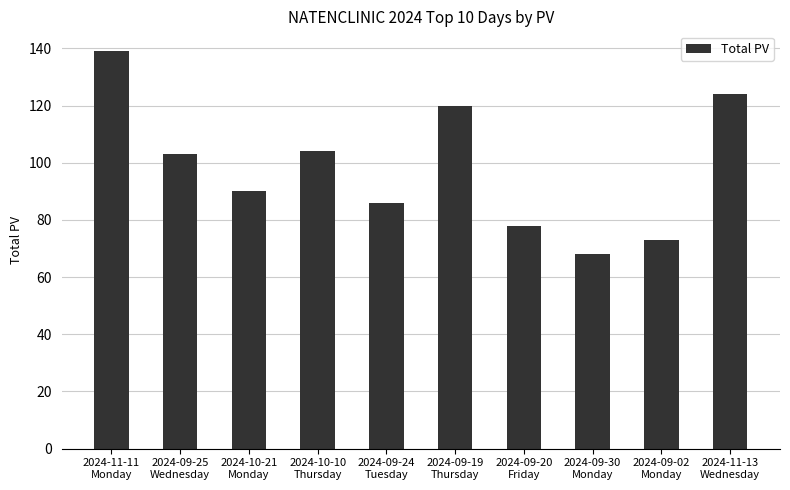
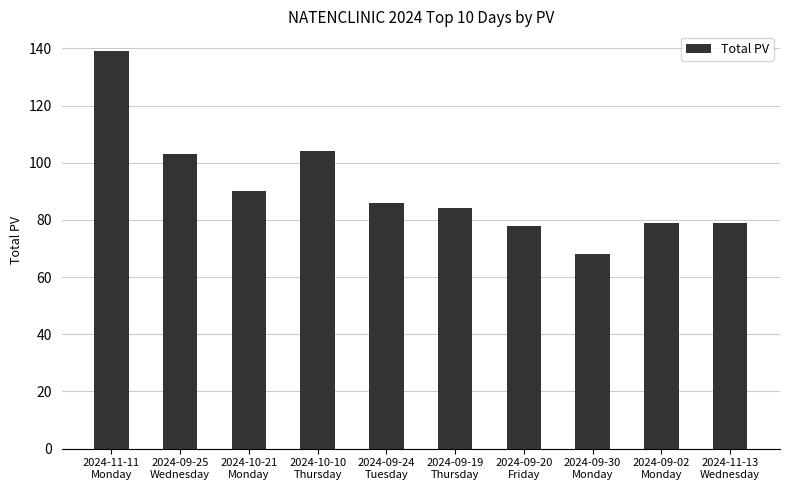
  {
    "2024-11-11 Monday": 139,
    "2024-09-25 Wednesday": 103,
    "2024-10-21 Monday": 90,
    "2024-10-10 Thursday": 104,
    "2024-09-24 Tuesday": 86,
-   "2024-09-19 Thursday": 120,
+   "2024-09-19 Thursday": 84,
    "2024-09-20 Friday": 78,
    "2024-09-30 Monday": 68,
-   "2024-09-02 Monday": 73,
-   "2024-11-13 Wednesday": 124
+   "2024-09-02 Monday": 79,
+   "2024-11-13 Wednesday": 79
  }
